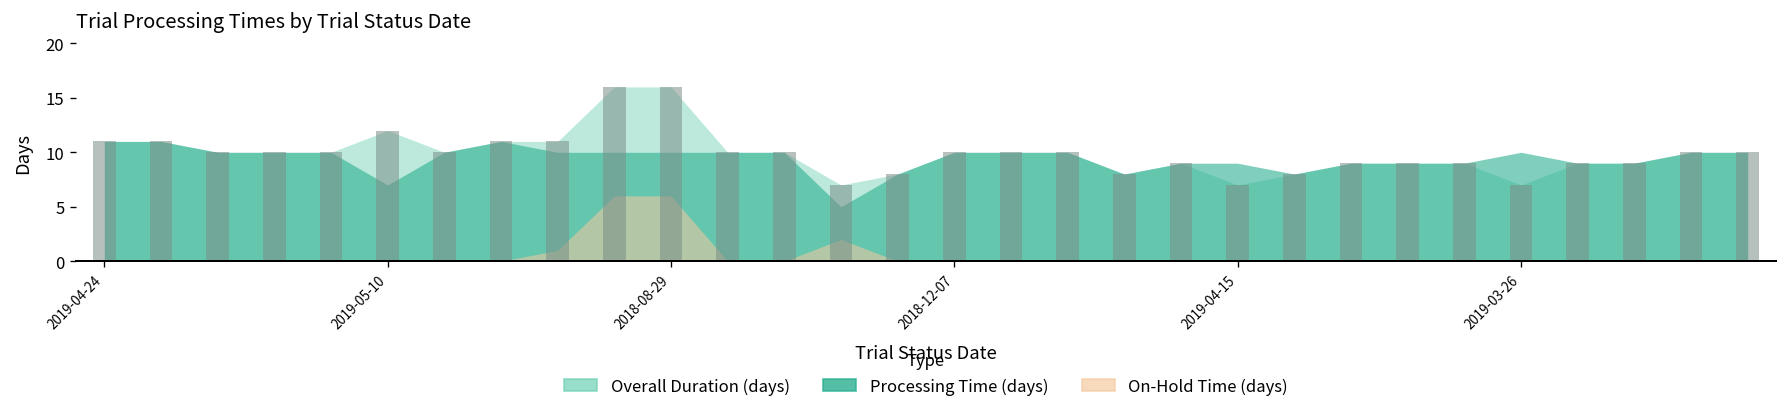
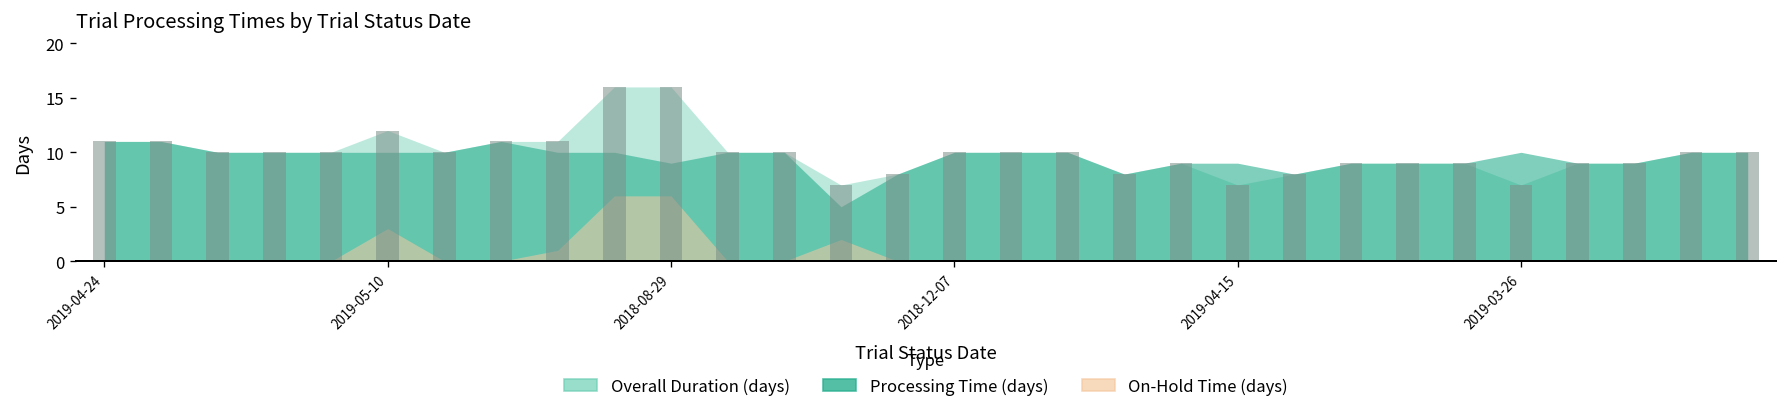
  {
    "Overall Duration (days)": {
      "2019-04-24": 11,
      "2019-05-10": 12,
      "2018-08-29": 16,
      "2019-04-15": 7,
      "2019-03-26": 7
    },
    "Processing Time (days)": {
-     "2019-05-10": 7,
-     "2018-08-29": 10,
+     "2019-05-10": 10,
+     "2018-08-29": 9,
      "2019-04-15": 9,
      "2019-03-26": 10
    },
    "On-Hold Time (days)": {
      "2019-04-24": 0,
-     "2019-05-10": 0,
+     "2019-05-10": 3,
      "2018-08-29": 6,
      "2019-04-15": 0,
      "2019-03-26": 0
    }
  }
